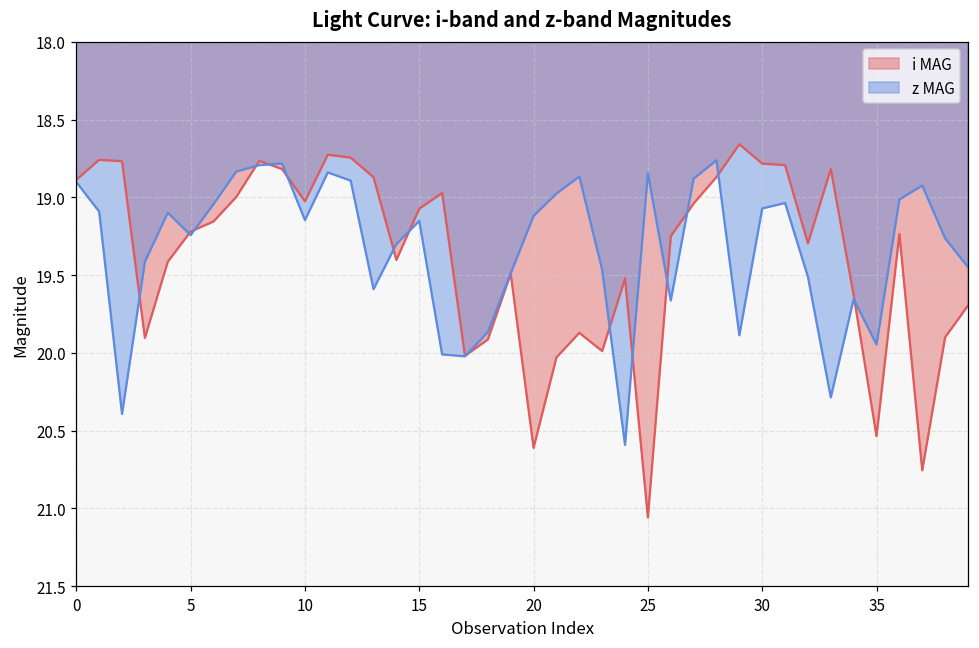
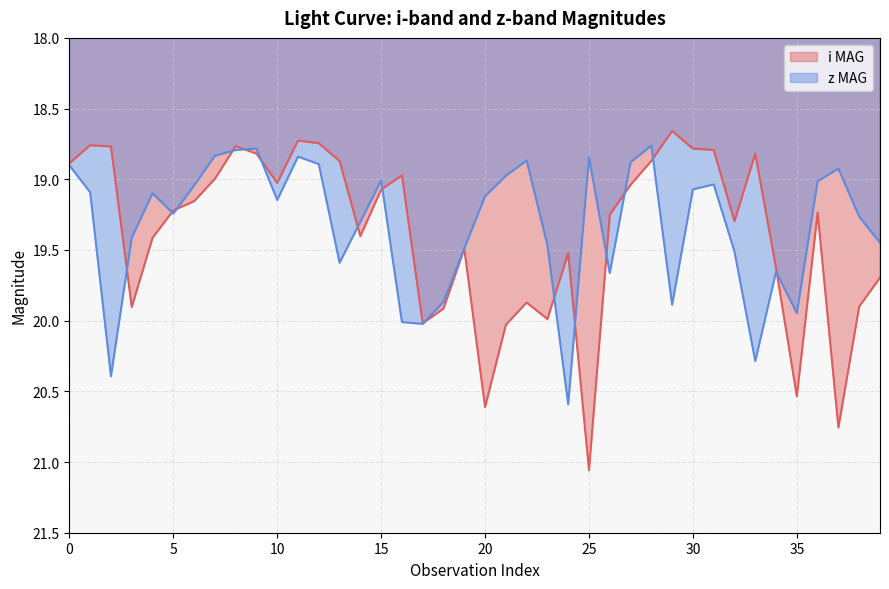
  {
    "i MAG": {
      "5": 19.22,
      "10": 19.03,
      "15": 19.07,
      "20": 20.61,
      "25": 21.06,
      "30": 18.78,
      "35": 20.54
    },
    "z MAG": {
      "5": 19.24,
      "10": 19.15,
-     "15": 19.15,
+     "15": 19.01,
      "20": 19.12,
      "25": 18.84,
      "30": 19.07,
      "35": 19.95
    }
  }
